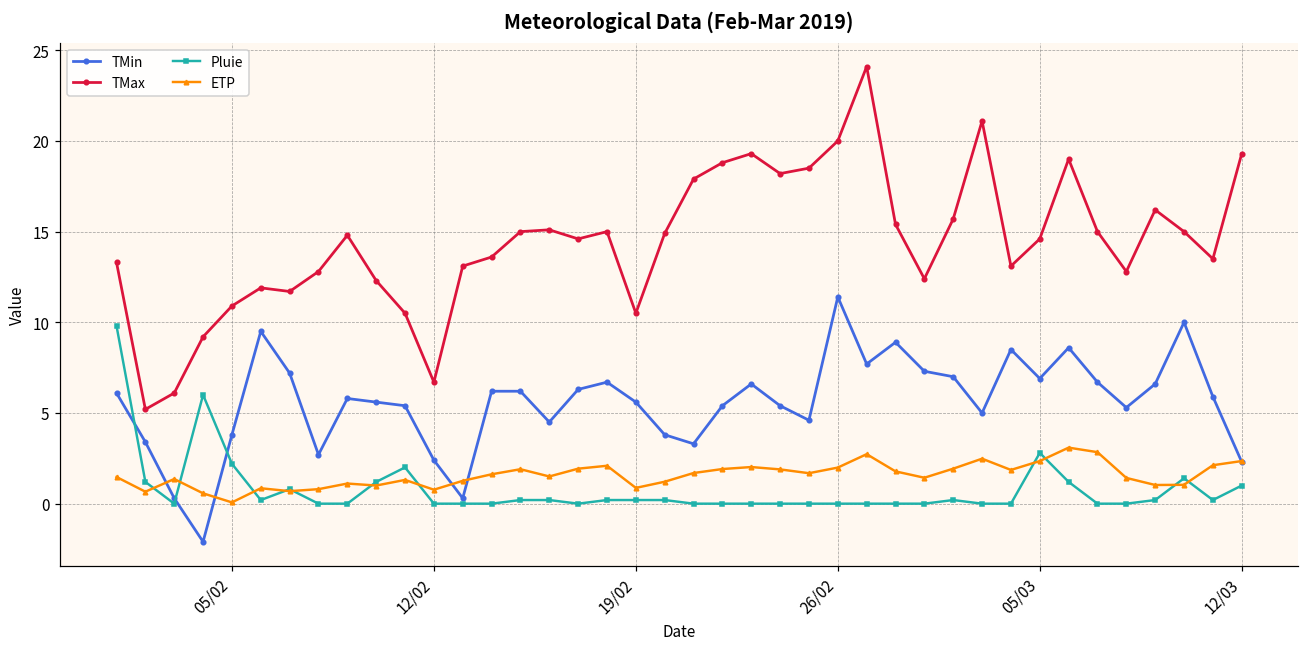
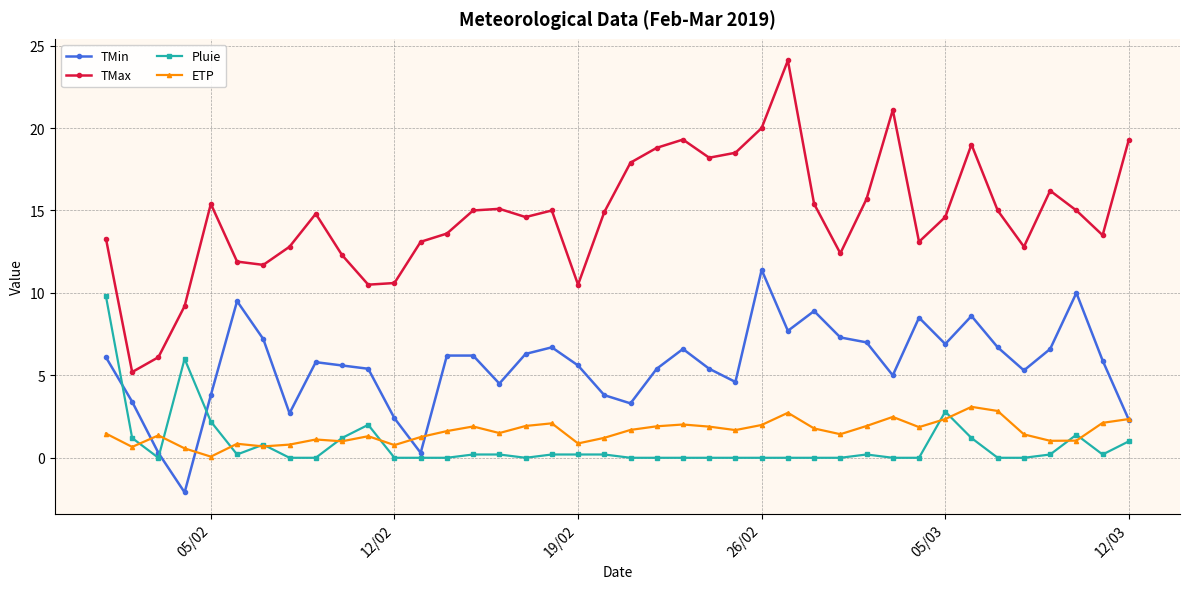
  {
    "TMin": {
      "05/02": 3.8,
      "12/02": 2.4,
      "19/02": 5.6,
      "26/02": 11.4,
      "05/03": 6.9
    },
    "TMax": {
-     "05/02": 10.9,
-     "12/02": 6.7,
+     "05/02": 15.4,
+     "12/02": 10.6,
      "19/02": 10.5,
      "26/02": 20.0,
      "05/03": 14.6,
      "12/03": 19.3
    },
    "Pluie": {
      "05/02": 2.2,
      "12/02": 0.0,
      "19/02": 0.2,
      "26/02": 0.0,
      "05/03": 2.8,
      "12/03": 1.0
    },
    "ETP": {
      "05/02": 0.1,
      "12/02": 0.8,
      "19/02": 0.9,
      "26/02": 2.0,
      "05/03": 2.4
    }
  }
